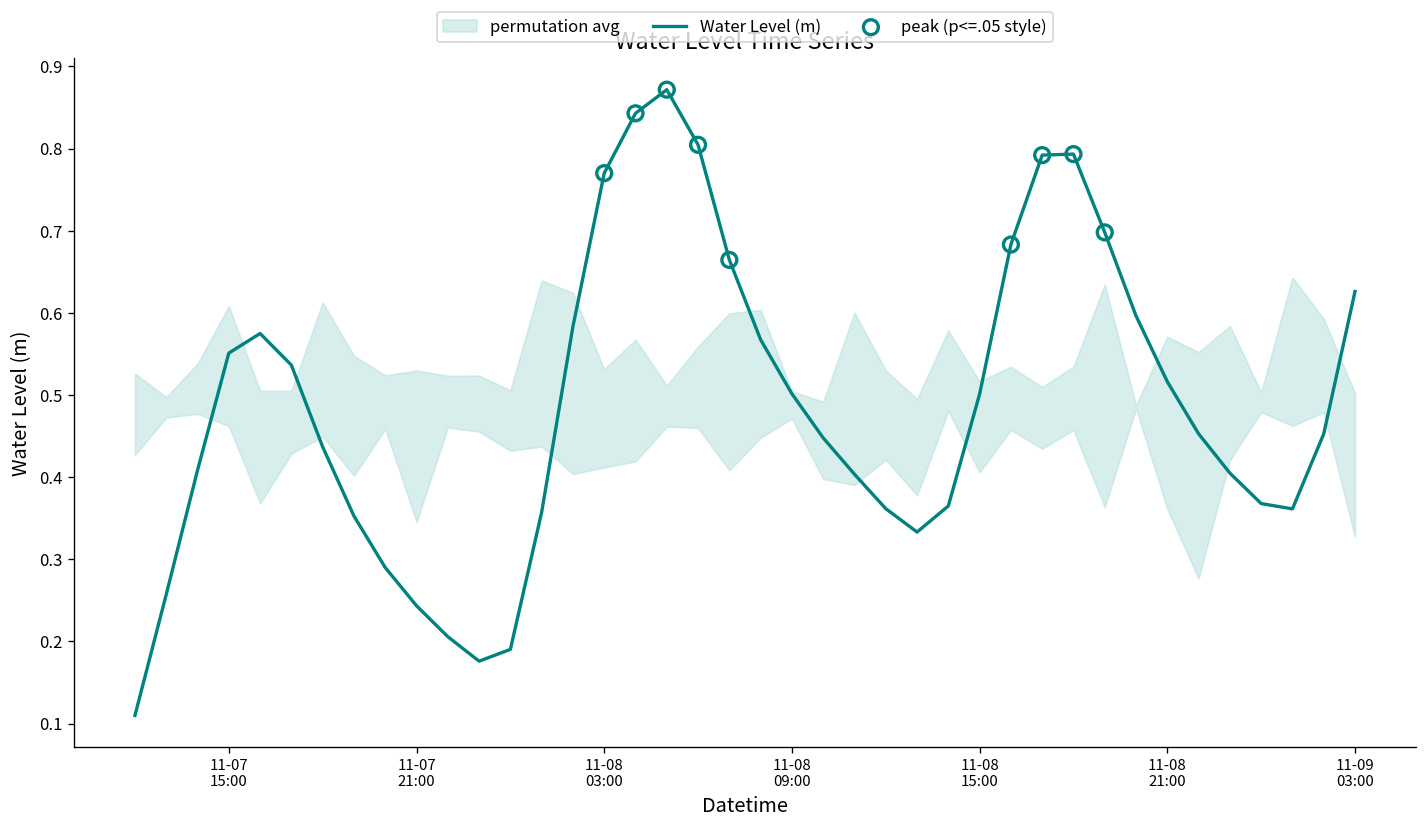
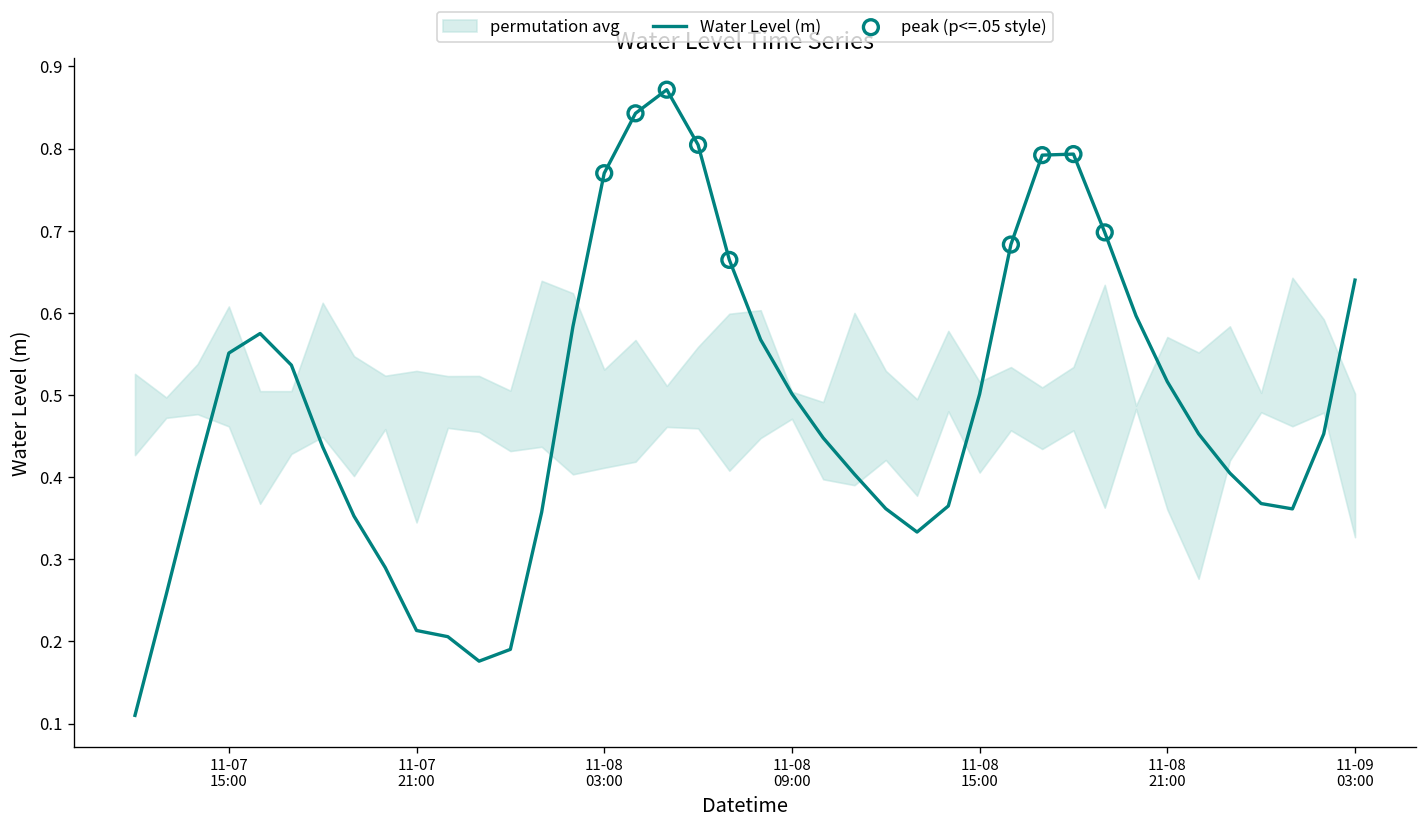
  {
    "Water Level (m)": {
      "11-07 15:00": 0.55,
-     "11-07 21:00": 0.24,
+     "11-07 21:00": 0.21,
      "11-08 15:00": 0.50,
      "11-08 21:00": 0.52,
-     "11-09 03:00": 0.63
+     "11-09 03:00": 0.64
    }
  }
